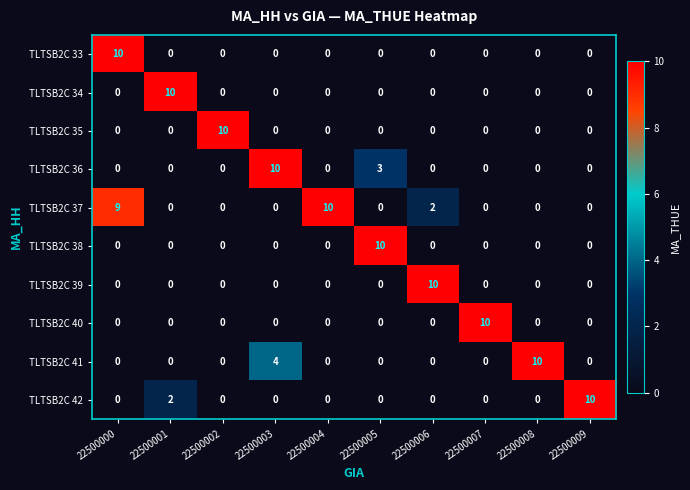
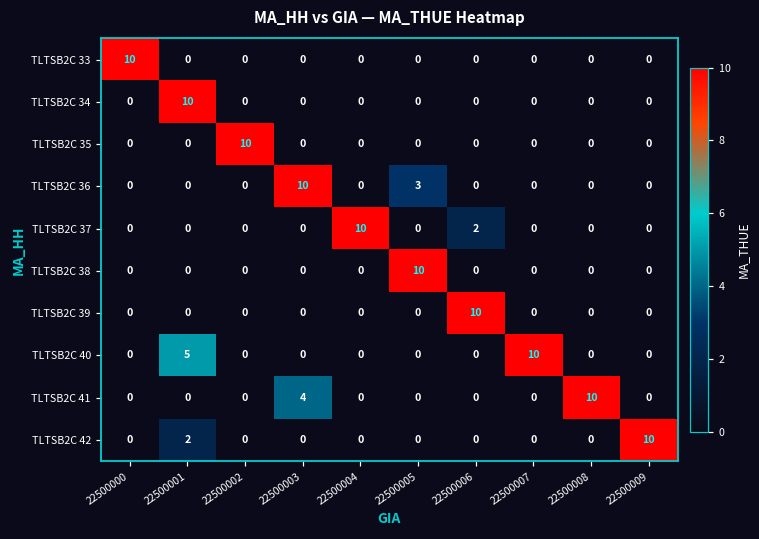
  {
    "TLTSB2C 33": {
      "22500000": 10,
      "22500001": 0,
      "22500002": 0,
      "22500003": 0,
      "22500004": 0,
      "22500005": 0,
      "22500006": 0,
      "22500007": 0,
      "22500008": 0,
      "22500009": 0
    },
    "TLTSB2C 34": {
      "22500000": 0,
      "22500001": 10,
      "22500002": 0,
      "22500003": 0,
      "22500004": 0,
      "22500005": 0,
      "22500006": 0,
      "22500007": 0,
      "22500008": 0,
      "22500009": 0
    },
    "TLTSB2C 35": {
      "22500000": 0,
      "22500001": 0,
      "22500002": 10,
      "22500003": 0,
      "22500004": 0,
      "22500005": 0,
      "22500006": 0,
      "22500007": 0,
      "22500008": 0,
      "22500009": 0
    },
    "TLTSB2C 36": {
      "22500000": 0,
      "22500001": 0,
      "22500002": 0,
      "22500003": 10,
      "22500004": 0,
      "22500005": 3,
      "22500006": 0,
      "22500007": 0,
      "22500008": 0,
      "22500009": 0
    },
    "TLTSB2C 37": {
-     "22500000": 9,
+     "22500000": 0,
      "22500001": 0,
      "22500002": 0,
      "22500003": 0,
      "22500004": 10,
      "22500005": 0,
      "22500006": 2,
      "22500007": 0,
      "22500008": 0,
      "22500009": 0
    },
    "TLTSB2C 38": {
      "22500000": 0,
      "22500001": 0,
      "22500002": 0,
      "22500003": 0,
      "22500004": 0,
      "22500005": 10,
      "22500006": 0,
      "22500007": 0,
      "22500008": 0,
      "22500009": 0
    },
    "TLTSB2C 39": {
      "22500000": 0,
      "22500001": 0,
      "22500002": 0,
      "22500003": 0,
      "22500004": 0,
      "22500005": 0,
      "22500006": 10,
      "22500007": 0,
      "22500008": 0,
      "22500009": 0
    },
    "TLTSB2C 40": {
      "22500000": 0,
-     "22500001": 0,
+     "22500001": 5,
      "22500002": 0,
      "22500003": 0,
      "22500004": 0,
      "22500005": 0,
      "22500006": 0,
      "22500007": 10,
      "22500008": 0,
      "22500009": 0
    },
    "TLTSB2C 41": {
      "22500000": 0,
      "22500001": 0,
      "22500002": 0,
      "22500003": 4,
      "22500004": 0,
      "22500005": 0,
      "22500006": 0,
      "22500007": 0,
      "22500008": 10,
      "22500009": 0
    },
    "TLTSB2C 42": {
      "22500000": 0,
      "22500001": 2,
      "22500002": 0,
      "22500003": 0,
      "22500004": 0,
      "22500005": 0,
      "22500006": 0,
      "22500007": 0,
      "22500008": 0,
      "22500009": 10
    }
  }
